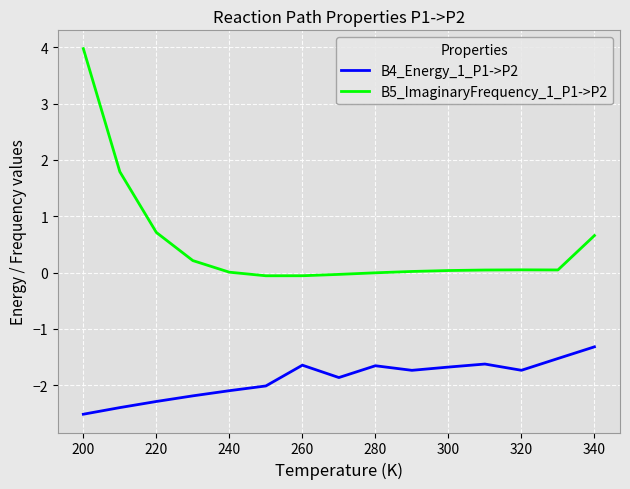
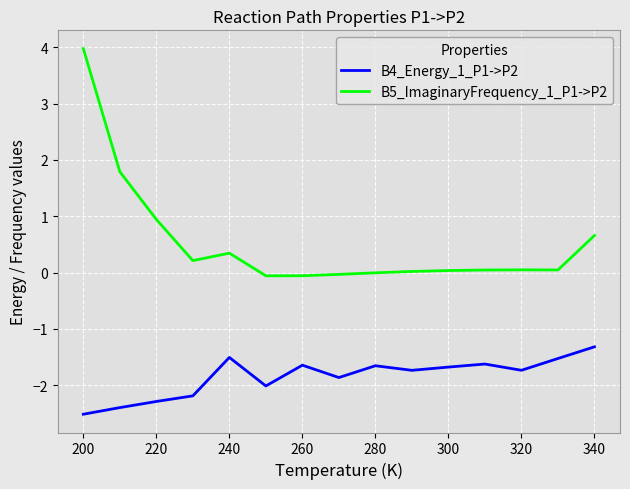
  {
    "B4_Energy_1_P1->P2": {
      "200": -2.5,
      "220": -2.3,
-     "240": -2.1,
+     "240": -1.5,
      "260": -1.6,
      "280": -1.7,
      "300": -1.7,
      "320": -1.7,
      "340": -1.3
    },
    "B5_ImaginaryFrequency_1_P1->P2": {
      "200": 4.0,
-     "220": 0.7,
-     "240": 0.0,
+     "220": 0.9,
+     "240": 0.3,
      "260": -0.1,
      "280": 0.0,
      "300": 0.0,
      "320": 0.0,
      "340": 0.7
    }
  }
